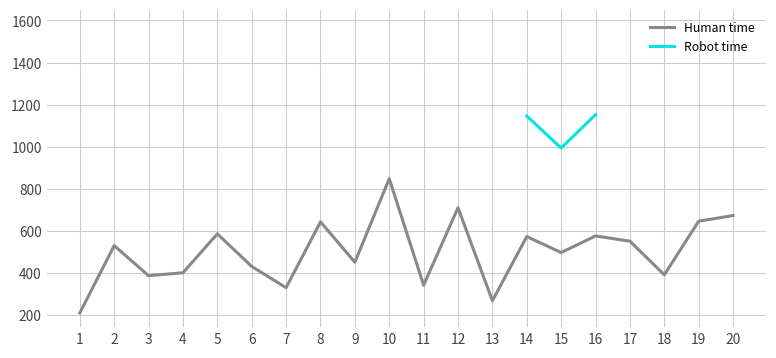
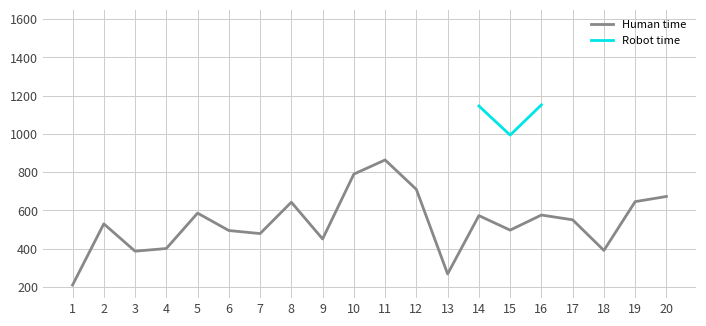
  {
    "Human time": {
      "1": 210,
      "2": 530,
      "3": 390,
      "4": 400,
      "5": 590,
-     "6": 430,
-     "7": 330,
+     "6": 500,
+     "7": 480,
      "8": 640,
      "9": 450,
-     "10": 850,
-     "11": 340,
+     "10": 790,
+     "11": 860,
      "12": 710,
      "13": 270,
      "14": 570,
      "15": 500,
      "16": 580,
      "17": 550,
      "18": 390,
      "19": 650,
      "20": 670
    },
    "Robot time": {
      "1": 420,
      "5": 1170,
      "8": 980,
      "10": 1580,
      "14": 1150,
      "15": 990,
      "16": 1150,
      "19": 1290
    }
  }
